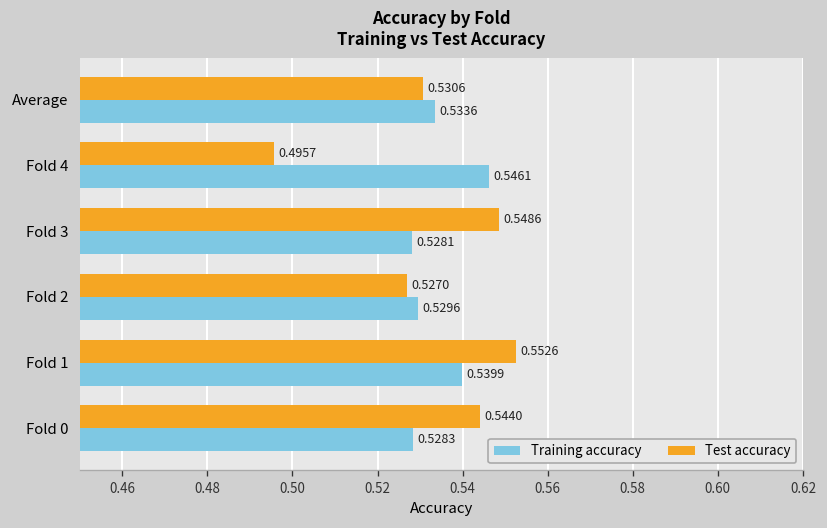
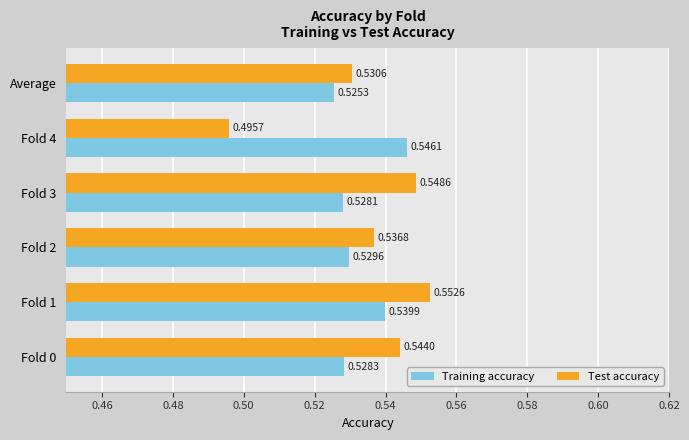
  {
    "Training accuracy": {
-     "Average": 0.5336,
+     "Average": 0.5253,
      "Fold 4": 0.5461,
      "Fold 3": 0.5281,
      "Fold 2": 0.5296,
      "Fold 1": 0.5399,
      "Fold 0": 0.5283
    },
    "Test accuracy": {
      "Average": 0.5306,
      "Fold 4": 0.4957,
      "Fold 3": 0.5486,
-     "Fold 2": 0.5270,
+     "Fold 2": 0.5368,
      "Fold 1": 0.5526,
      "Fold 0": 0.5440
    }
  }
